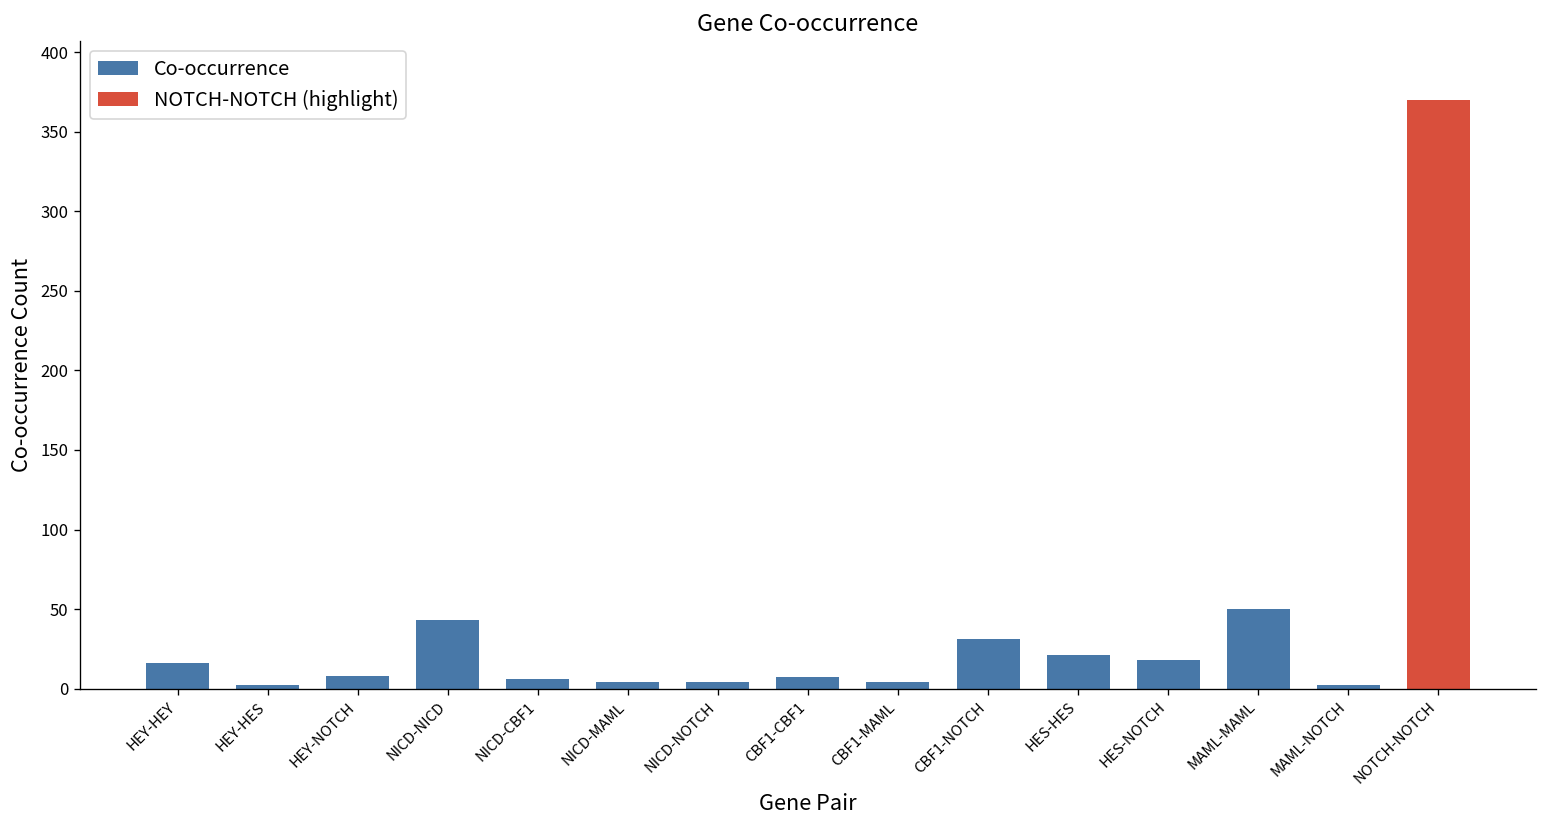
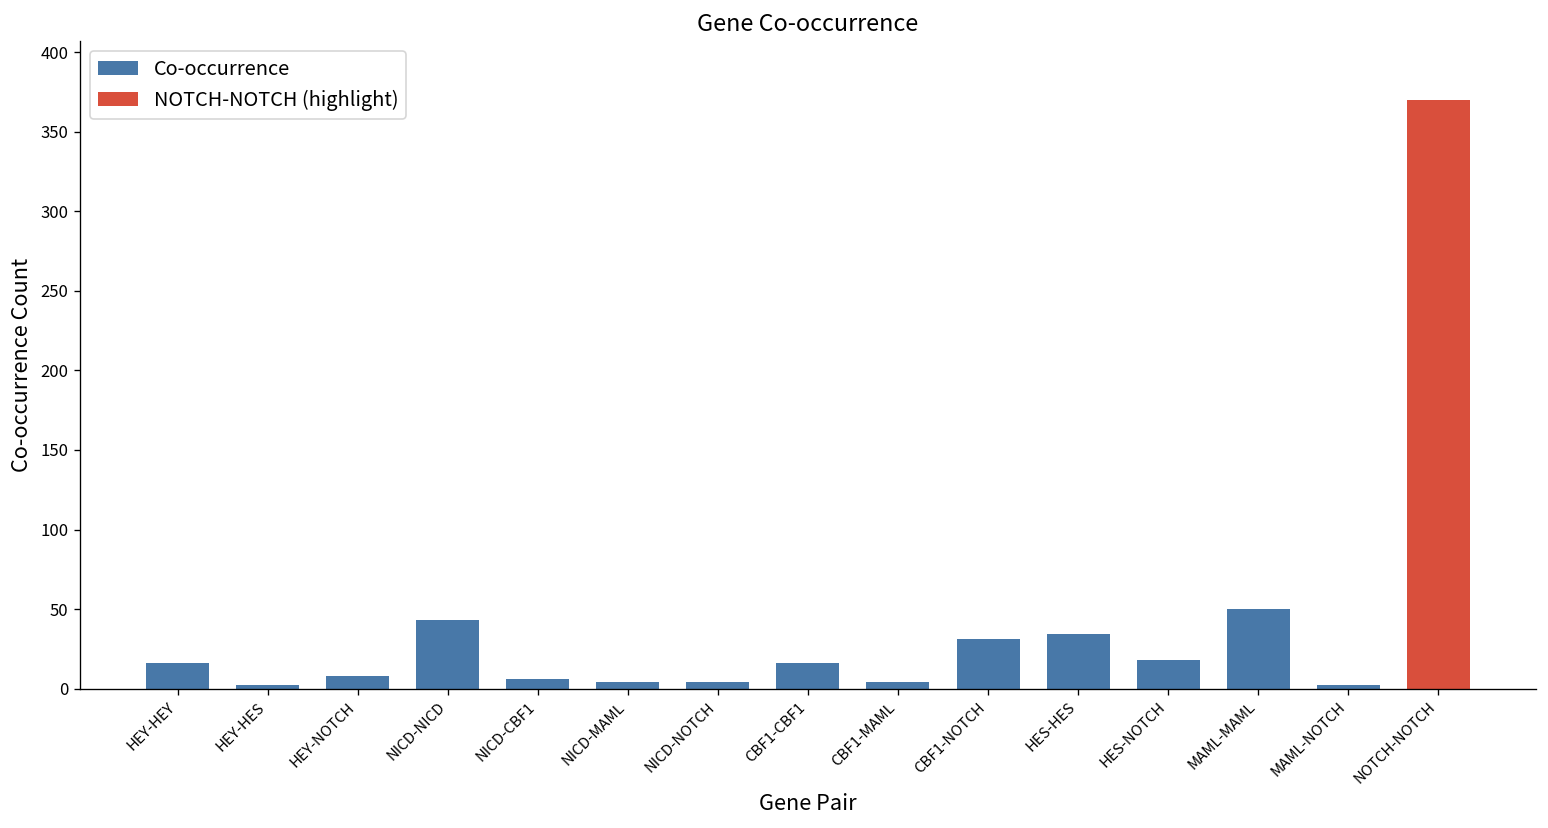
  {
    "Co-occurrence": {
      "HEY-HEY": 16,
      "HEY-HES": 2,
      "HEY-NOTCH": 8,
      "NICD-NICD": 43,
      "NICD-CBF1": 6,
      "NICD-MAML": 4,
      "NICD-NOTCH": 4,
-     "CBF1-CBF1": 7,
+     "CBF1-CBF1": 16,
      "CBF1-MAML": 4,
      "CBF1-NOTCH": 31,
-     "HES-HES": 21,
+     "HES-HES": 34,
      "HES-NOTCH": 18,
      "MAML-MAML": 50,
      "MAML-NOTCH": 2
    },
    "NOTCH-NOTCH (highlight)": {
      "NOTCH-NOTCH": 370
    }
  }
